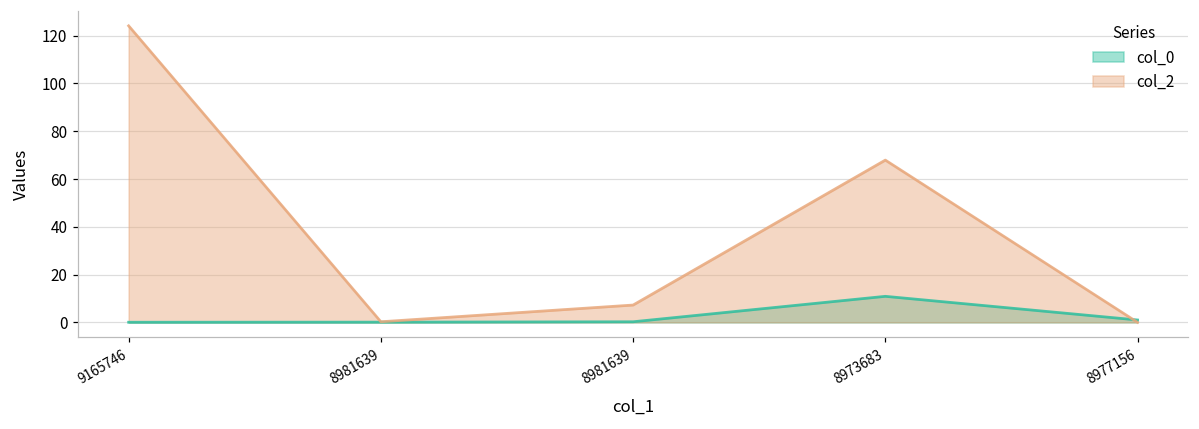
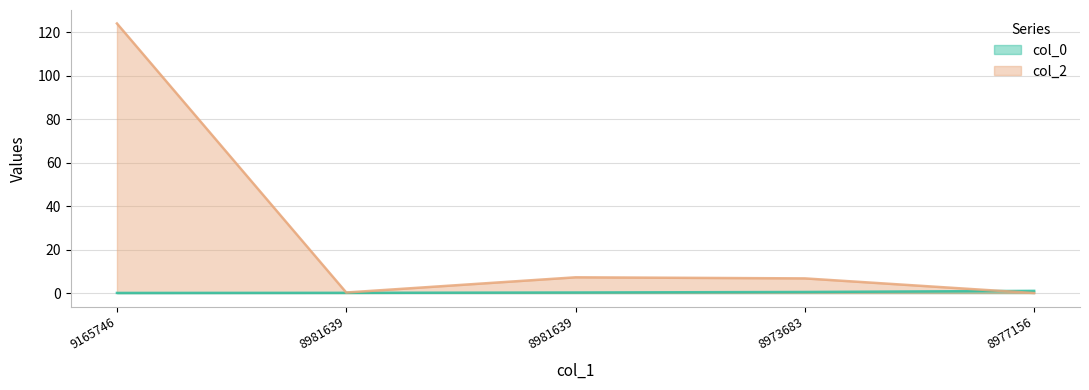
  {
    "col_0": {
      "9165746": 0,
-     "8973683": 11
+     "8973683": 1
    },
    "col_2": {
      "9165746": 124,
-     "8973683": 68
+     "8973683": 7
    }
  }
